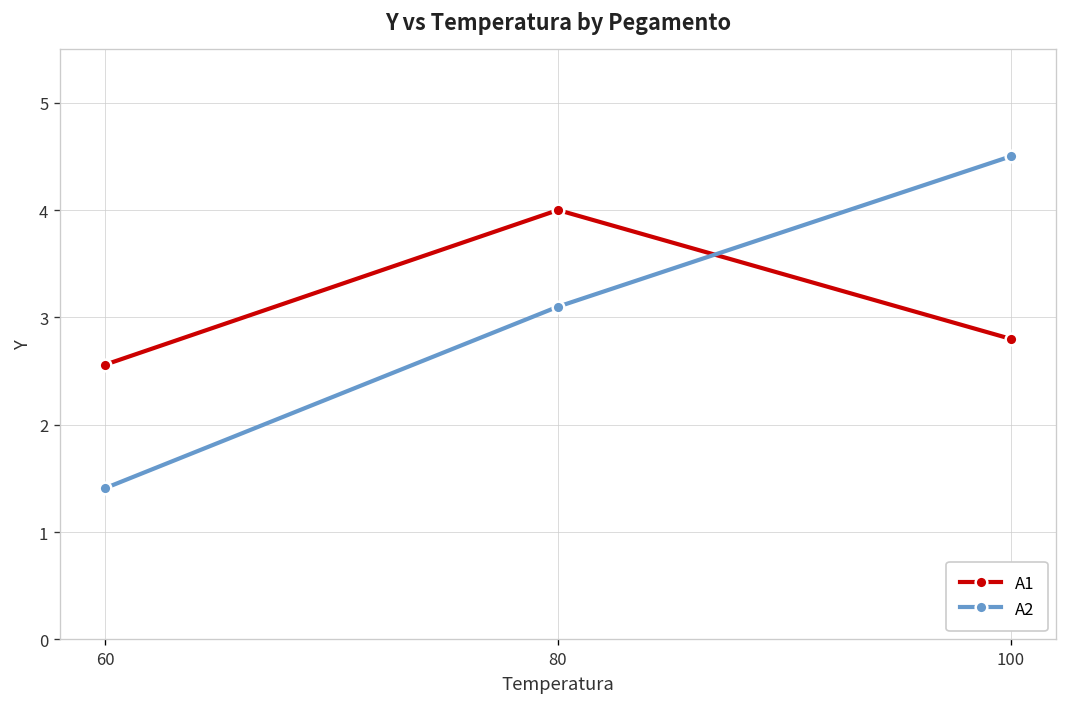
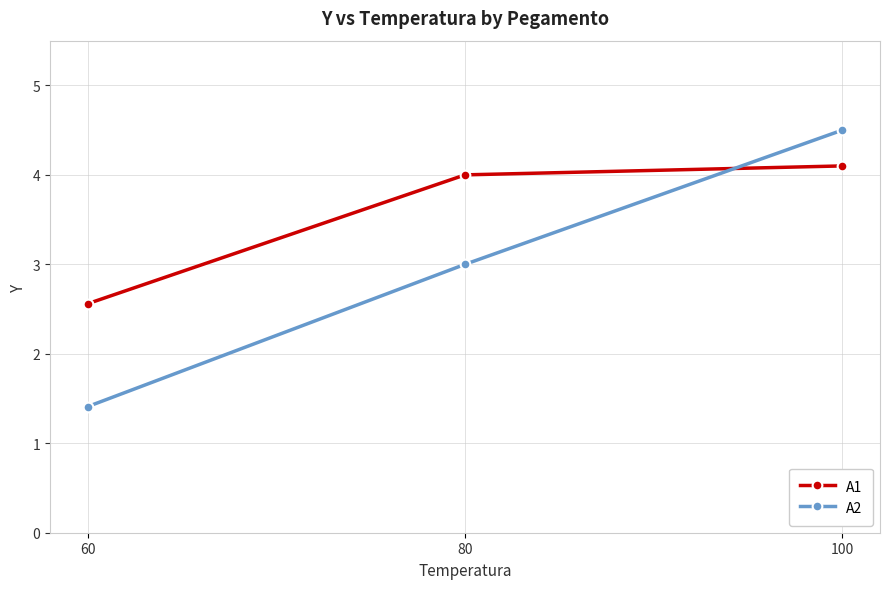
  {
    "A1": {
      "60": 2.6,
      "80": 4.0,
-     "100": 2.8
+     "100": 4.1
    },
    "A2": {
      "60": 1.4,
-     "80": 3.1,
+     "80": 3.0,
      "100": 4.5
    }
  }
